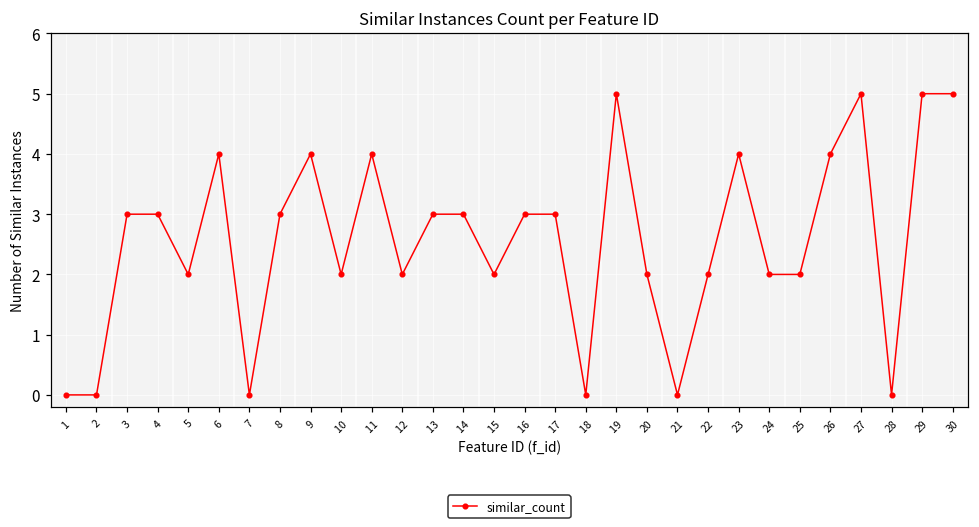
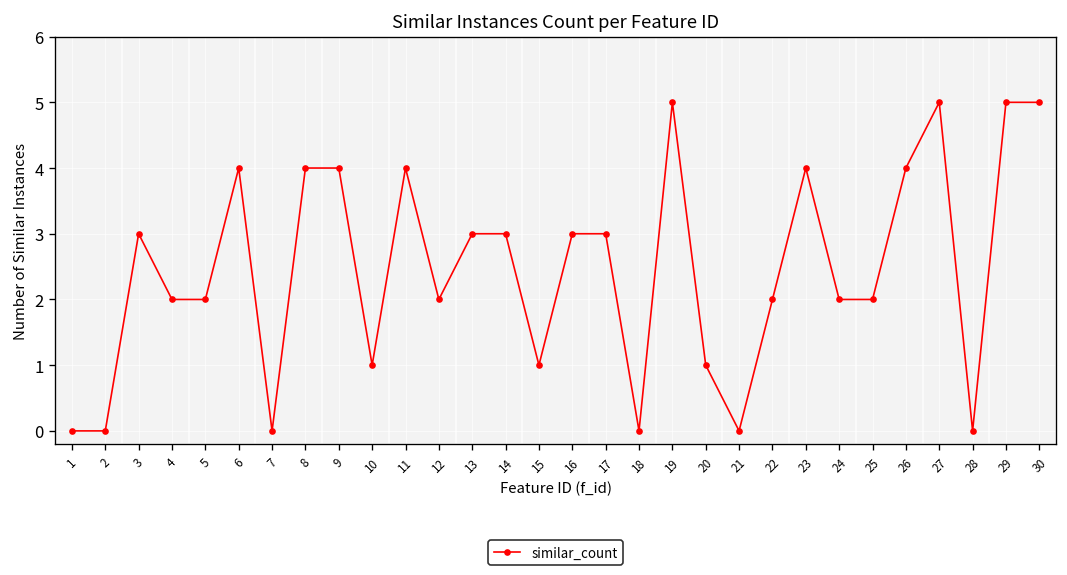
  {
    "1": 0,
    "2": 0,
    "3": 3,
-   "4": 3,
+   "4": 2,
    "5": 2,
    "6": 4,
    "7": 0,
-   "8": 3,
+   "8": 4,
    "9": 4,
-   "10": 2,
+   "10": 1,
    "11": 4,
    "12": 2,
    "13": 3,
    "14": 3,
-   "15": 2,
+   "15": 1,
    "16": 3,
    "17": 3,
    "18": 0,
    "19": 5,
-   "20": 2,
+   "20": 1,
    "21": 0,
    "22": 2,
    "23": 4,
    "24": 2,
    "25": 2,
    "26": 4,
    "27": 5,
    "28": 0,
    "29": 5,
    "30": 5
  }
